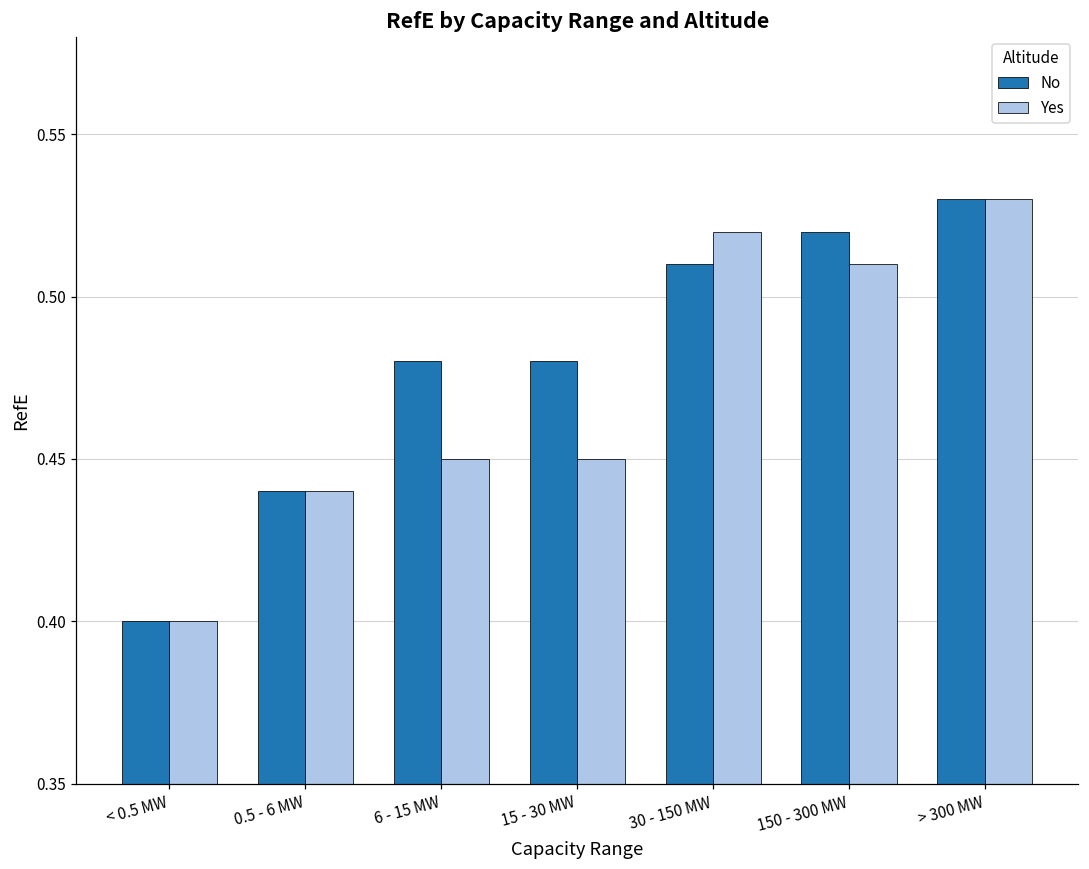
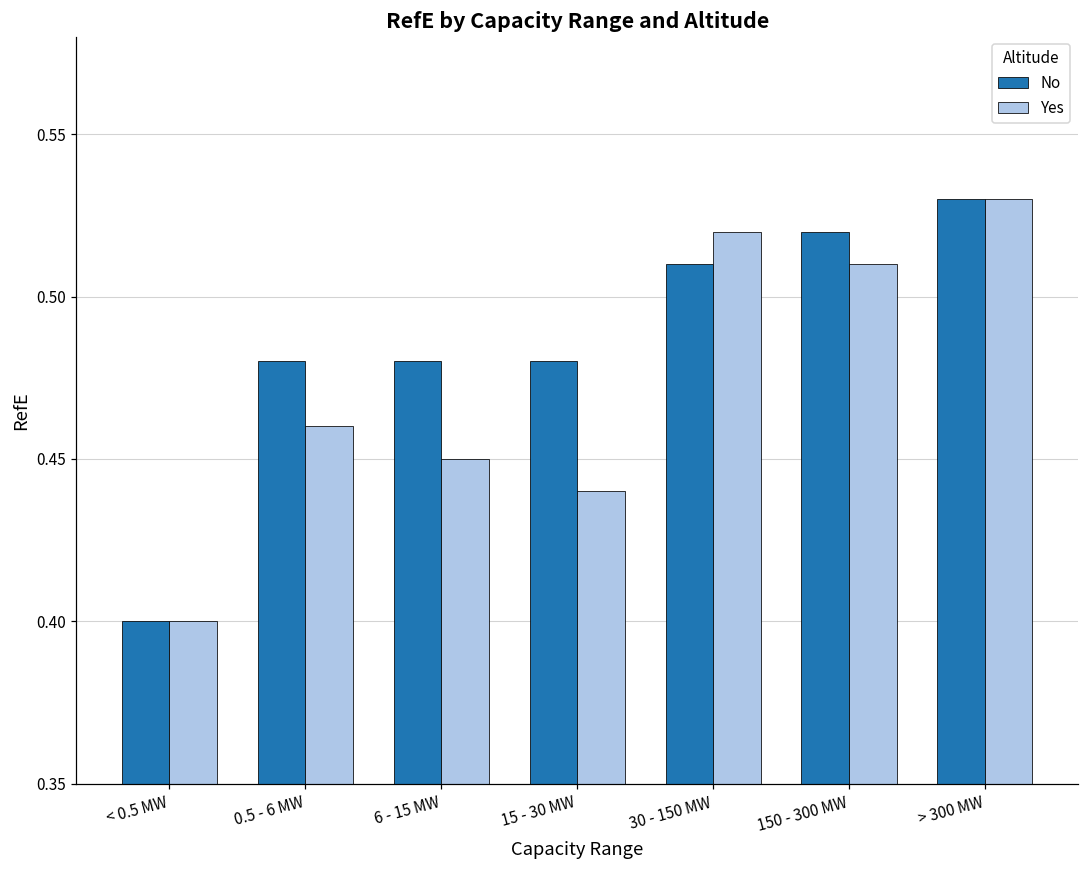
  {
    "No": {
      "< 0.5 MW": 0.40,
-     "0.5 - 6 MW": 0.44,
+     "0.5 - 6 MW": 0.48,
      "6 - 15 MW": 0.48,
      "15 - 30 MW": 0.48,
      "30 - 150 MW": 0.51,
      "150 - 300 MW": 0.52,
      "> 300 MW": 0.53
    },
    "Yes": {
      "< 0.5 MW": 0.40,
-     "0.5 - 6 MW": 0.44,
+     "0.5 - 6 MW": 0.46,
      "6 - 15 MW": 0.45,
-     "15 - 30 MW": 0.45,
+     "15 - 30 MW": 0.44,
      "30 - 150 MW": 0.52,
      "150 - 300 MW": 0.51,
      "> 300 MW": 0.53
    }
  }
